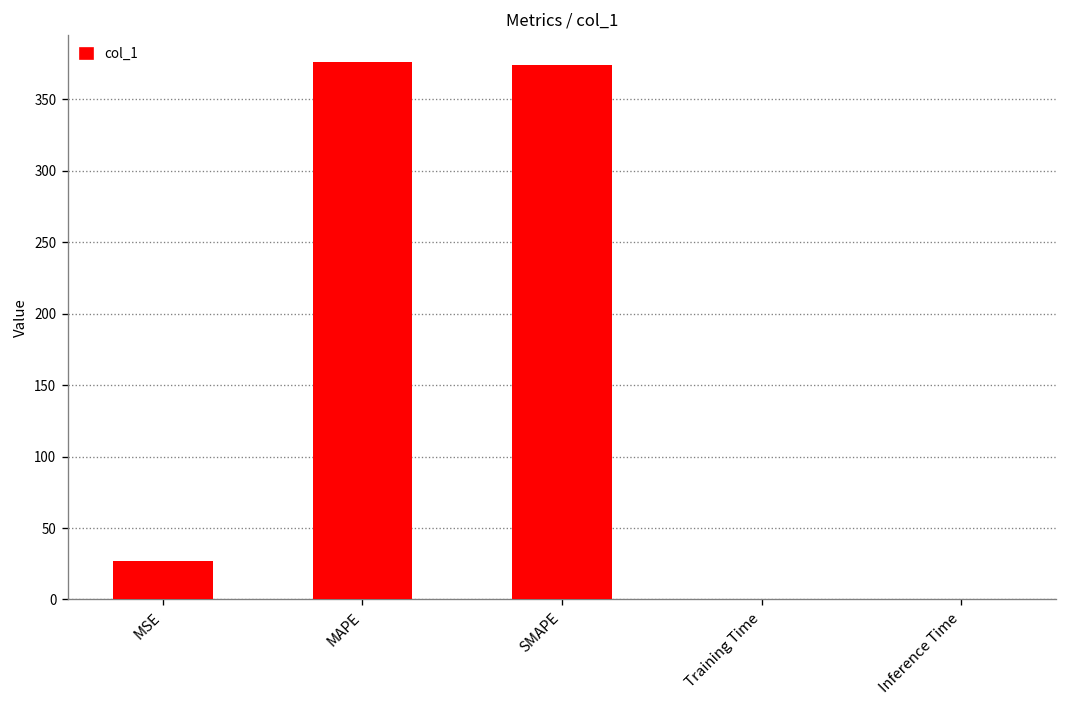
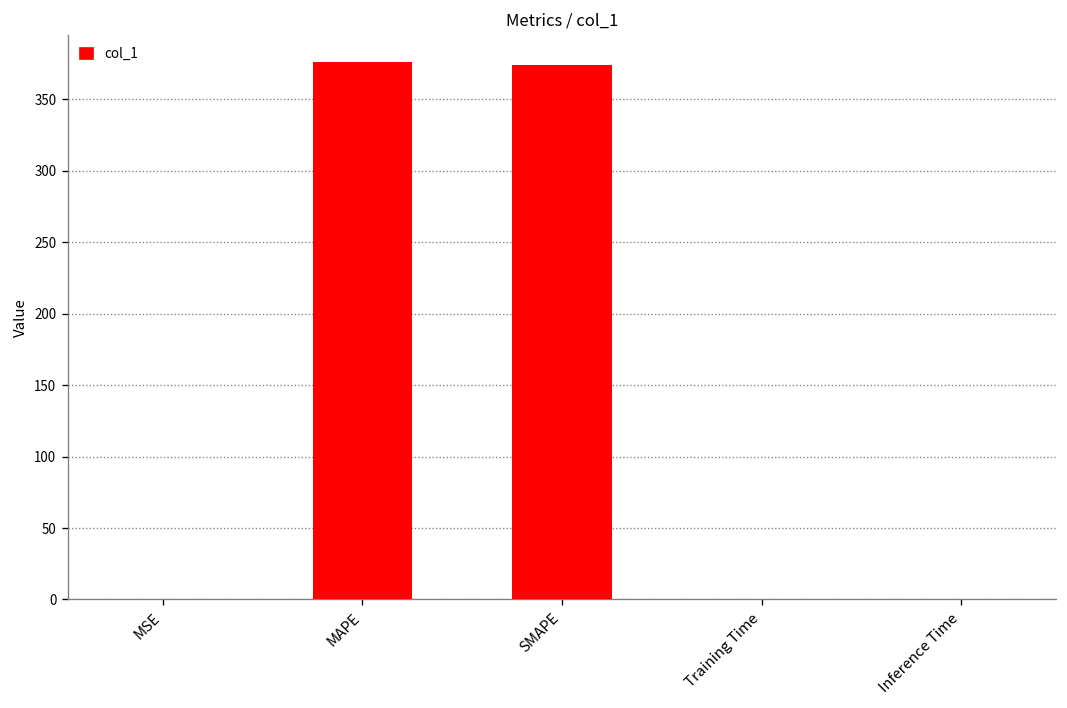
  {
-   "MSE": 27,
+   "MSE": 0,
    "MAPE": 376,
    "SMAPE": 374
  }
